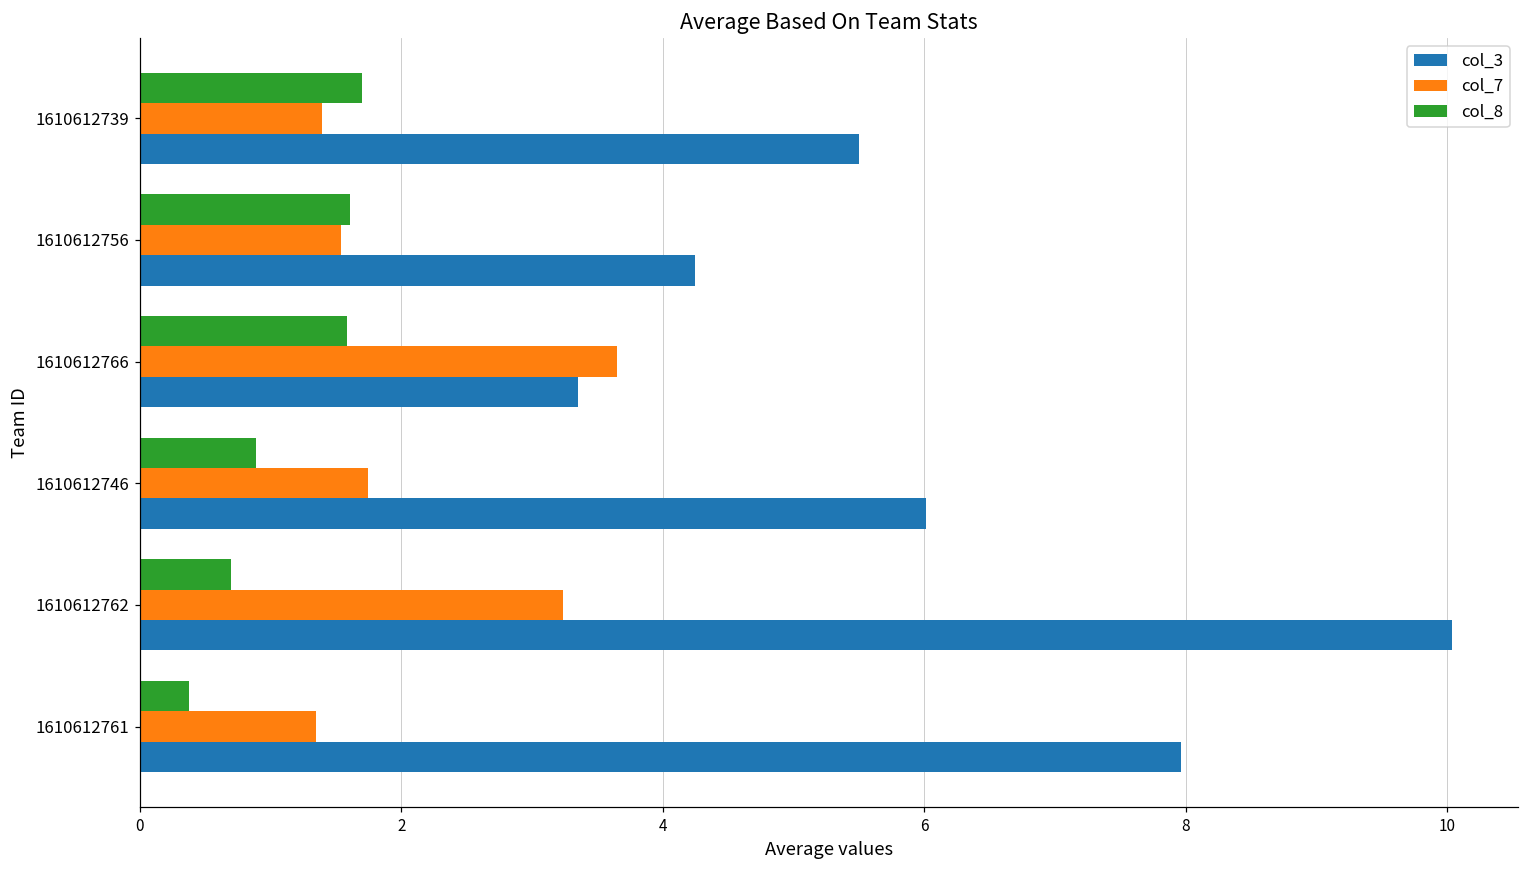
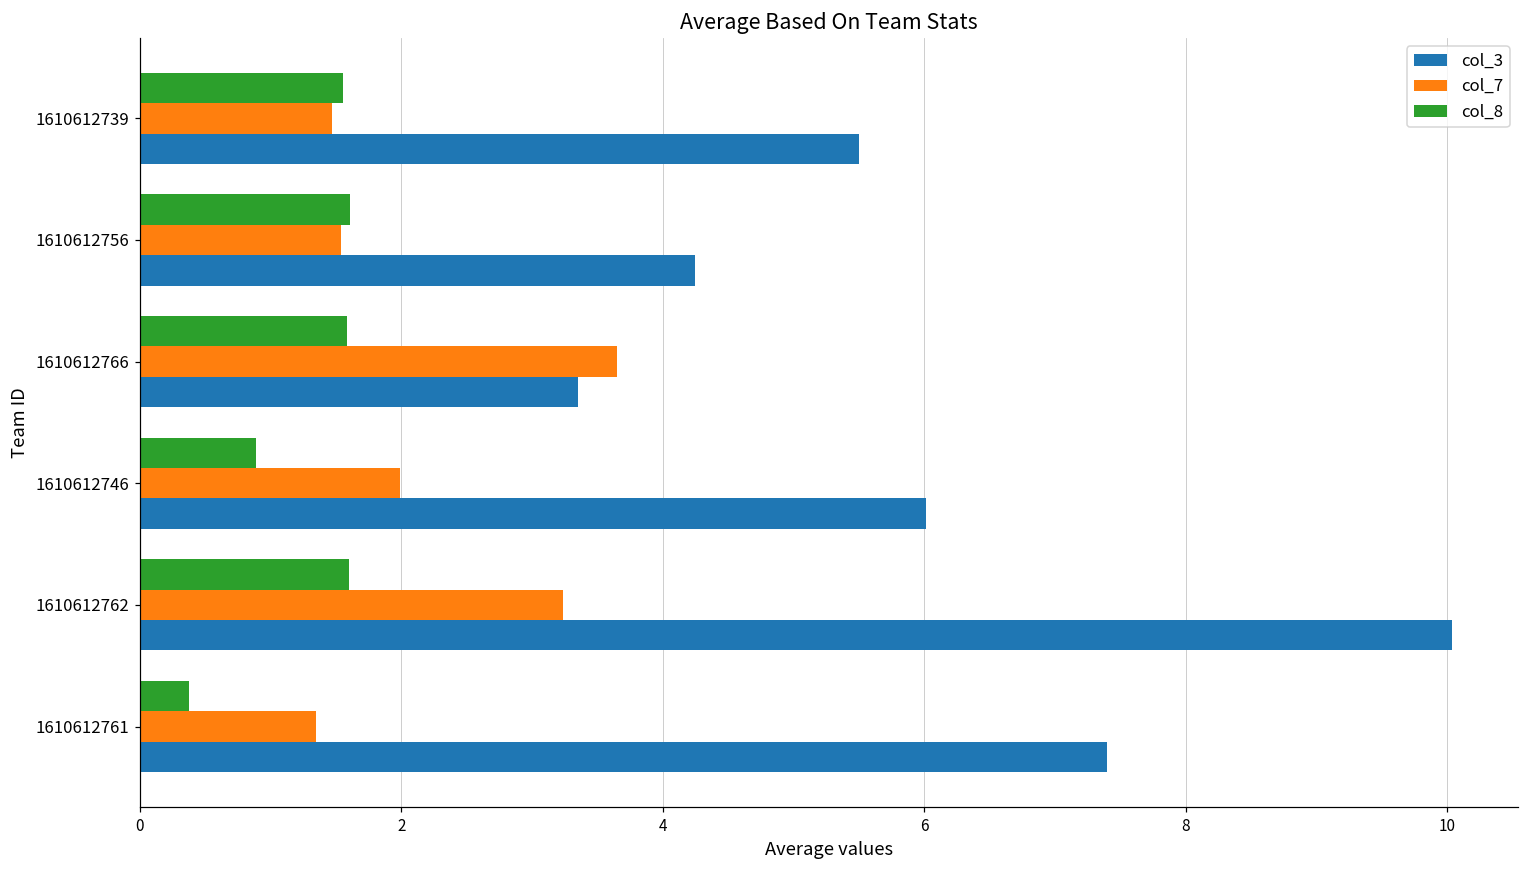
  {
    "col_3": {
      "1610612739": 5.50,
      "1610612756": 4.25,
      "1610612766": 3.35,
      "1610612746": 6.02,
      "1610612762": 10.04,
-     "1610612761": 7.96
+     "1610612761": 7.40
    },
    "col_7": {
-     "1610612739": 1.39,
+     "1610612739": 1.47,
      "1610612756": 1.54,
      "1610612766": 3.65,
-     "1610612746": 1.74,
+     "1610612746": 1.99,
      "1610612762": 3.24,
      "1610612761": 1.35
    },
    "col_8": {
-     "1610612739": 1.70,
+     "1610612739": 1.55,
      "1610612756": 1.60,
      "1610612766": 1.59,
      "1610612746": 0.89,
-     "1610612762": 0.7,
+     "1610612762": 1.6,
      "1610612761": 0.38
    }
  }
